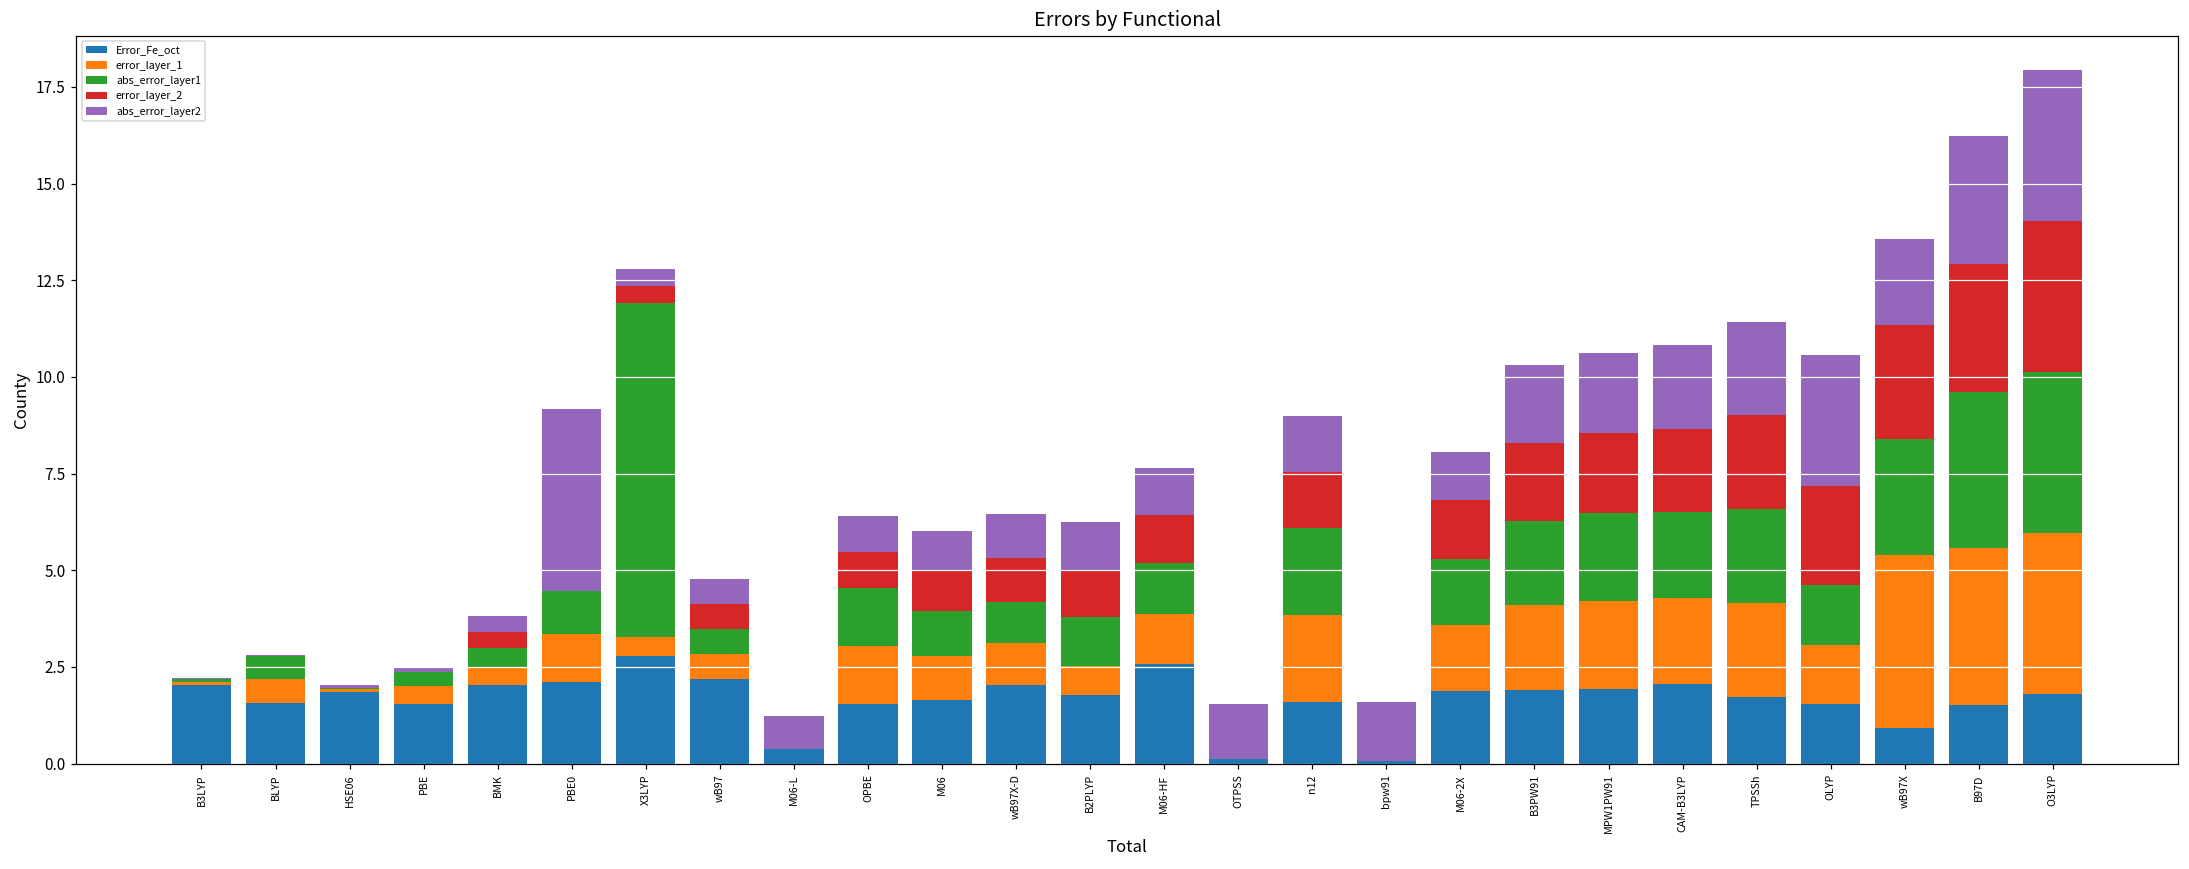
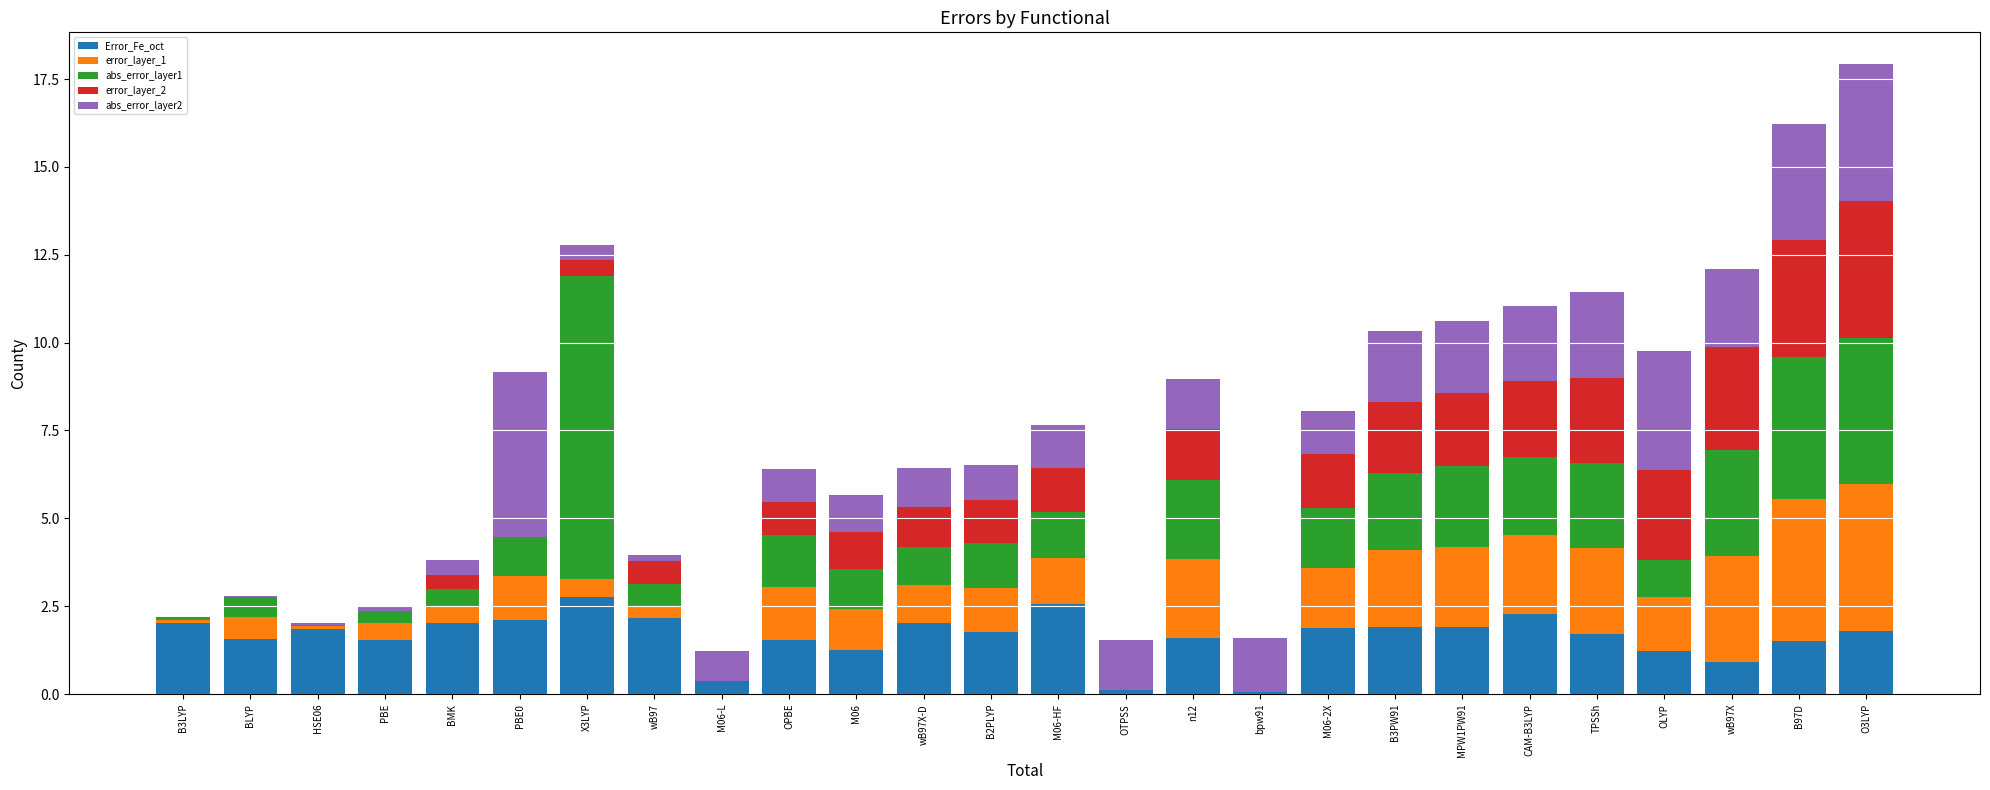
  {
    "Error_Fe_oct": {
      "B3LYP": 2.0,
      "BLYP": 1.6,
      "HSE06": 1.8,
      "PBE": 1.5,
      "BMK": 2.0,
      "PBE0": 2.1,
      "X3LYP": 2.8,
      "wB97": 2.2,
      "M06-L": 1.2,
      "OPBE": 1.5,
-     "M06": 1.6,
+     "M06": 1.3,
      "wB97X-D": 2.0,
      "B2PLYP": 1.8,
      "M06-HF": 2.6,
      "OTPSS": 1.6,
      "n12": 1.6,
      "bpw91": 1.6,
      "M06-2X": 1.9,
      "B3PW91": 1.9,
      "MPW1PW91": 1.9,
-     "CAM-B3LYP": 2.1,
+     "CAM-B3LYP": 2.3,
      "TPSSh": 1.7,
-     "OLYP": 1.5,
+     "OLYP": 1.2,
      "wB97X": 0.9,
      "B97D": 1.5,
      "O3LYP": 1.8
    },
    "error_layer_1": {
      "B3LYP": 0.1,
      "BLYP": 0.6,
      "HSE06": 0.1,
      "PBE": 0.5,
      "BMK": 0.5,
      "PBE0": 1.3,
      "X3LYP": 0.5,
-     "wB97": 0.7,
+     "wB97": 0.3,
      "OPBE": 1.5,
      "M06": 1.1,
      "wB97X-D": 1.1,
-     "B2PLYP": 0.8,
+     "B2PLYP": 1.3,
      "M06-HF": 1.3,
      "n12": 2.2,
      "M06-2X": 1.7,
      "B3PW91": 2.2,
      "MPW1PW91": 2.3,
      "CAM-B3LYP": 2.2,
      "TPSSh": 2.4,
      "OLYP": 1.5,
-     "wB97X": 4.5,
+     "wB97X": 3.0,
      "B97D": 4.0,
      "O3LYP": 4.2
    },
    "abs_error_layer1": {
      "B3LYP": 0.1,
      "BLYP": 0.6,
      "HSE06": 0.1,
      "PBE": 0.5,
      "BMK": 0.5,
      "X3LYP": 8.6,
      "wB97": 0.7,
      "M06-L": 0.5,
      "OPBE": 1.5,
      "M06": 1.1,
      "wB97X-D": 1.1,
      "B2PLYP": 1.3,
      "M06-HF": 1.3,
      "OTPSS": 0.8,
      "n12": 2.2,
      "bpw91": 0.9,
      "M06-2X": 1.7,
      "B3PW91": 2.2,
      "MPW1PW91": 2.3,
      "CAM-B3LYP": 2.2,
      "TPSSh": 2.4,
-     "OLYP": 1.5,
+     "OLYP": 1.1,
      "wB97X": 3.0,
      "B97D": 4.0,
      "O3LYP": 4.2
    },
    "error_layer_2": {
      "BMK": 0.4,
      "X3LYP": 0.4,
      "wB97": 0.6,
      "OPBE": 0.9,
      "M06": 1.0,
      "wB97X-D": 1.1,
      "B2PLYP": 1.2,
      "M06-HF": 1.2,
      "n12": 1.4,
      "M06-2X": 1.5,
      "B3PW91": 2.0,
      "MPW1PW91": 2.1,
      "CAM-B3LYP": 2.1,
      "TPSSh": 2.4,
      "OLYP": 2.6,
      "wB97X": 2.9,
      "B97D": 3.3,
      "O3LYP": 3.9
    },
    "abs_error_layer2": {
      "PBE": 0.1,
      "BMK": 0.4,
      "PBE0": 4.7,
      "X3LYP": 0.4,
-     "wB97": 0.6,
+     "wB97": 0.2,
      "M06-L": 0.8,
      "OPBE": 0.9,
      "M06": 1.0,
      "wB97X-D": 1.1,
-     "B2PLYP": 1.2,
+     "B2PLYP": 1.0,
      "M06-HF": 1.2,
      "OTPSS": 1.4,
      "n12": 1.4,
      "bpw91": 1.5,
      "M06-2X": 1.2,
      "B3PW91": 2.0,
      "MPW1PW91": 2.1,
      "CAM-B3LYP": 2.1,
      "TPSSh": 2.4,
      "OLYP": 3.4,
      "wB97X": 2.2,
      "B97D": 3.3,
      "O3LYP": 3.9
    }
  }
